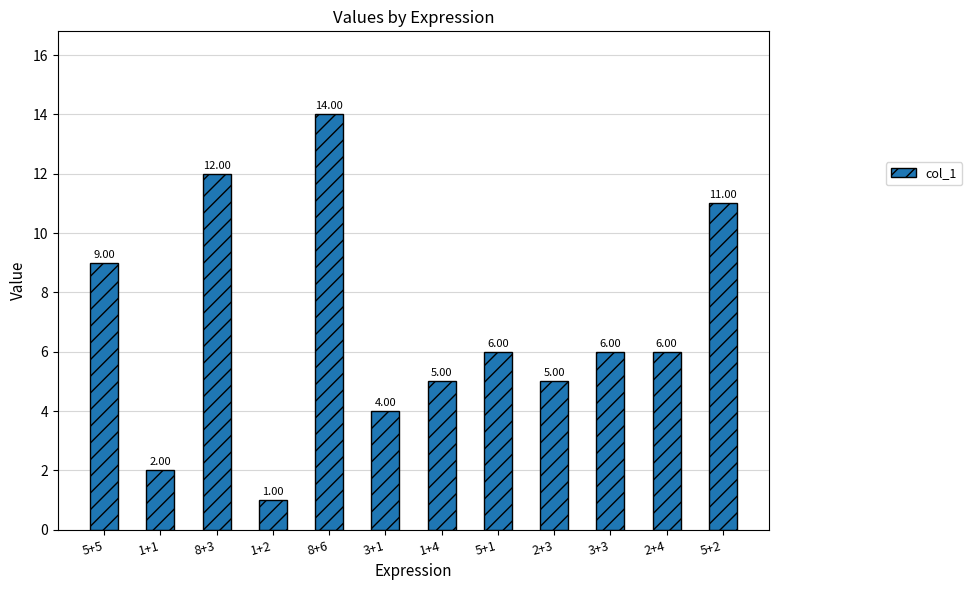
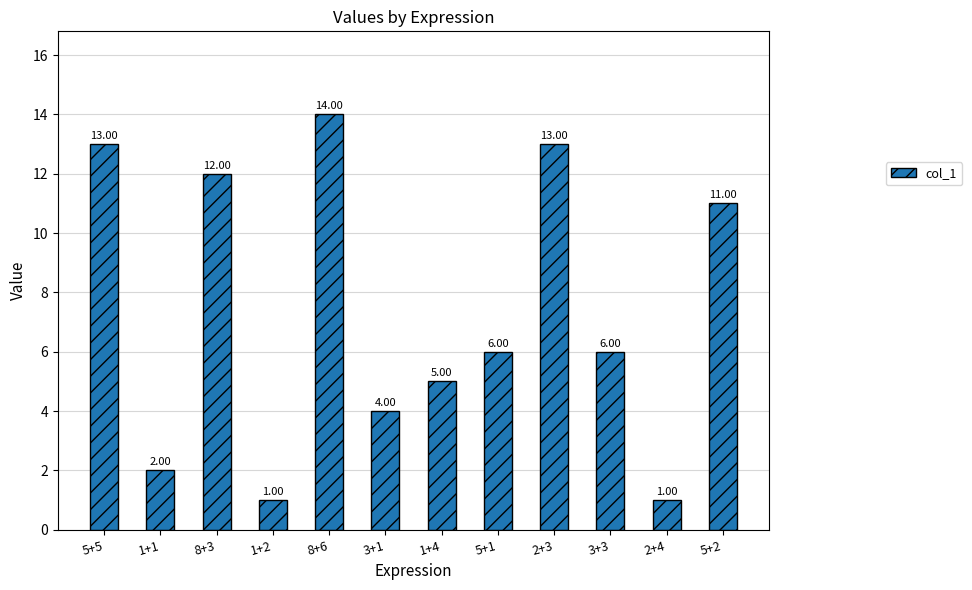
  {
-   "5+5": 9.00,
+   "5+5": 13.00,
    "1+1": 2.00,
    "8+3": 12.00,
    "1+2": 1.00,
    "8+6": 14.00,
    "3+1": 4.00,
    "1+4": 5.00,
    "5+1": 6.00,
-   "2+3": 5.00,
+   "2+3": 13.00,
    "3+3": 6.00,
-   "2+4": 6.00,
+   "2+4": 1.00,
    "5+2": 11.00
  }
